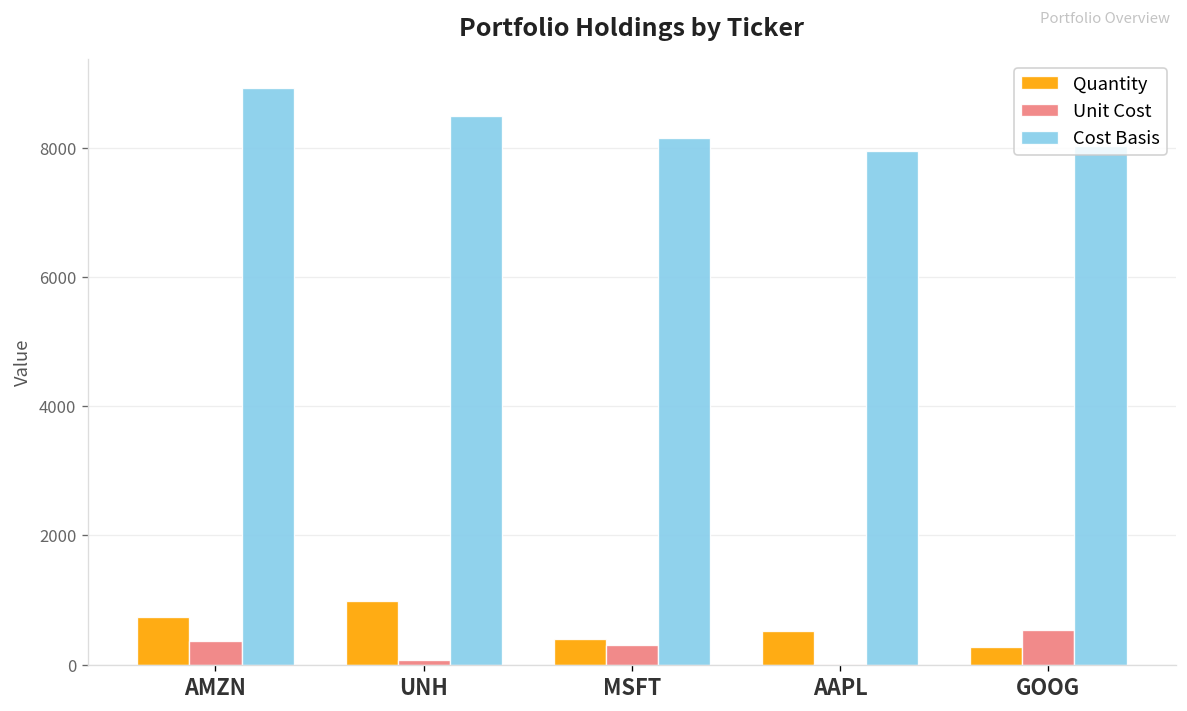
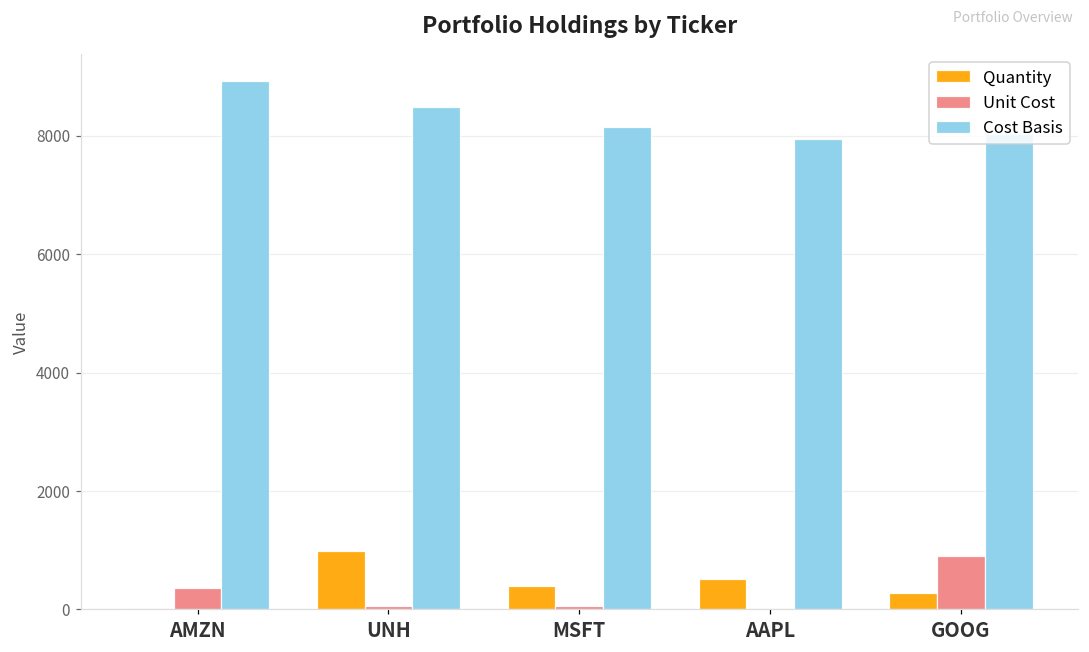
  {
    "Quantity": {
-     "AMZN": 700,
+     "AMZN": 0,
      "UNH": 1000,
      "MSFT": 400,
      "AAPL": 500,
      "GOOG": 300
    },
    "Unit Cost": {
      "AMZN": 400,
      "UNH": 100,
-     "MSFT": 300,
-     "GOOG": 500
+     "MSFT": 100,
+     "GOOG": 900
    },
    "Cost Basis": {
      "AMZN": 8900,
      "UNH": 8500,
      "MSFT": 8100,
      "AAPL": 8000
    }
  }
